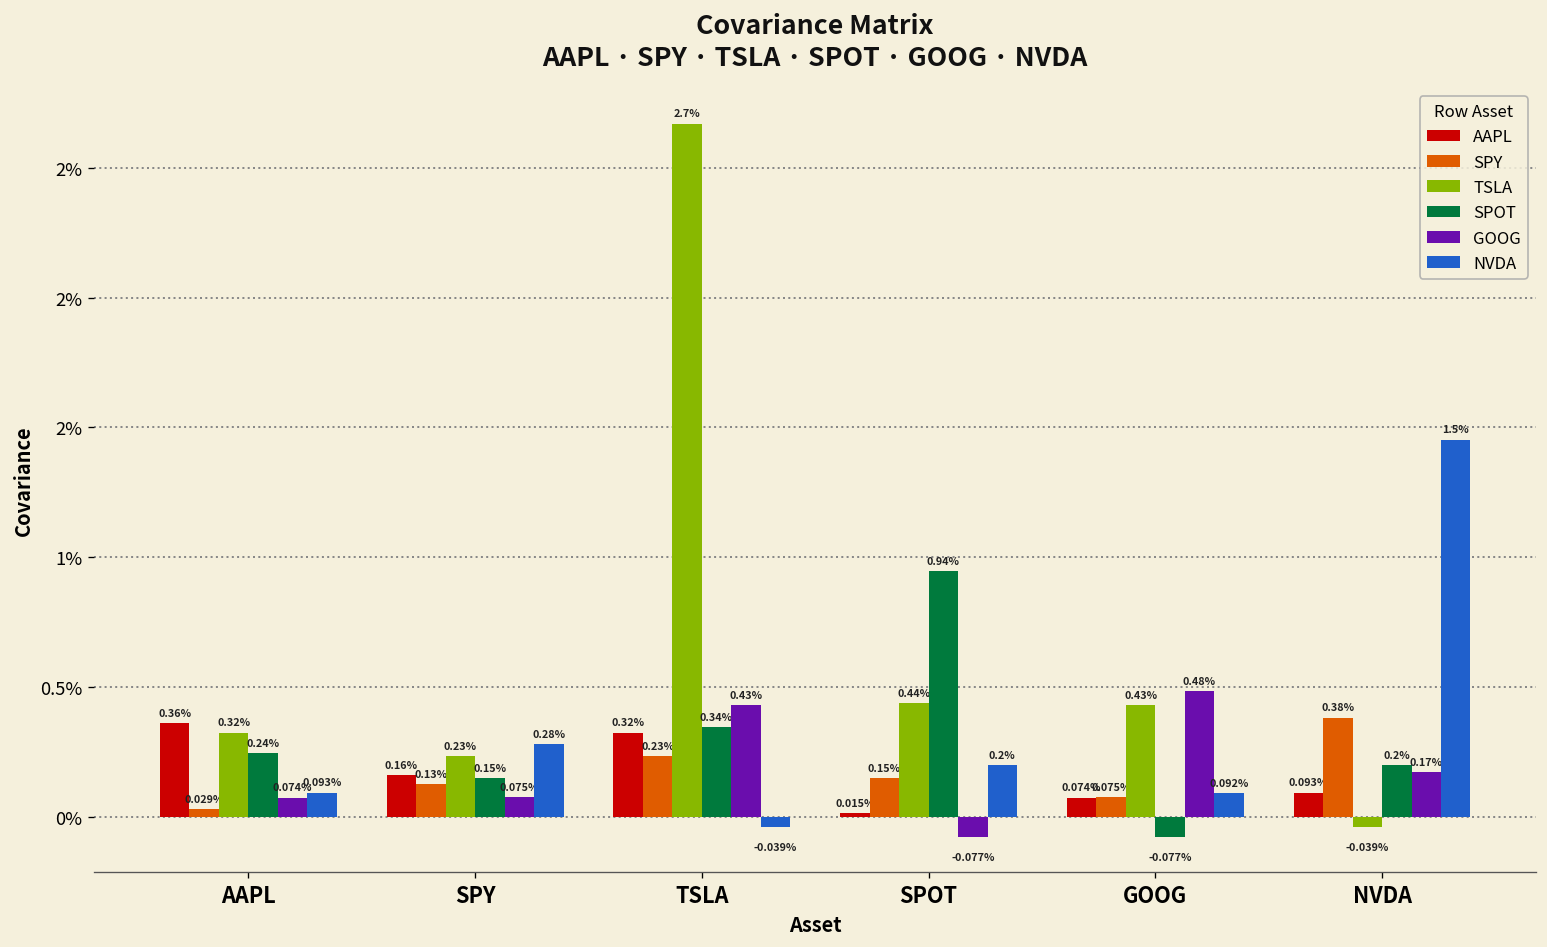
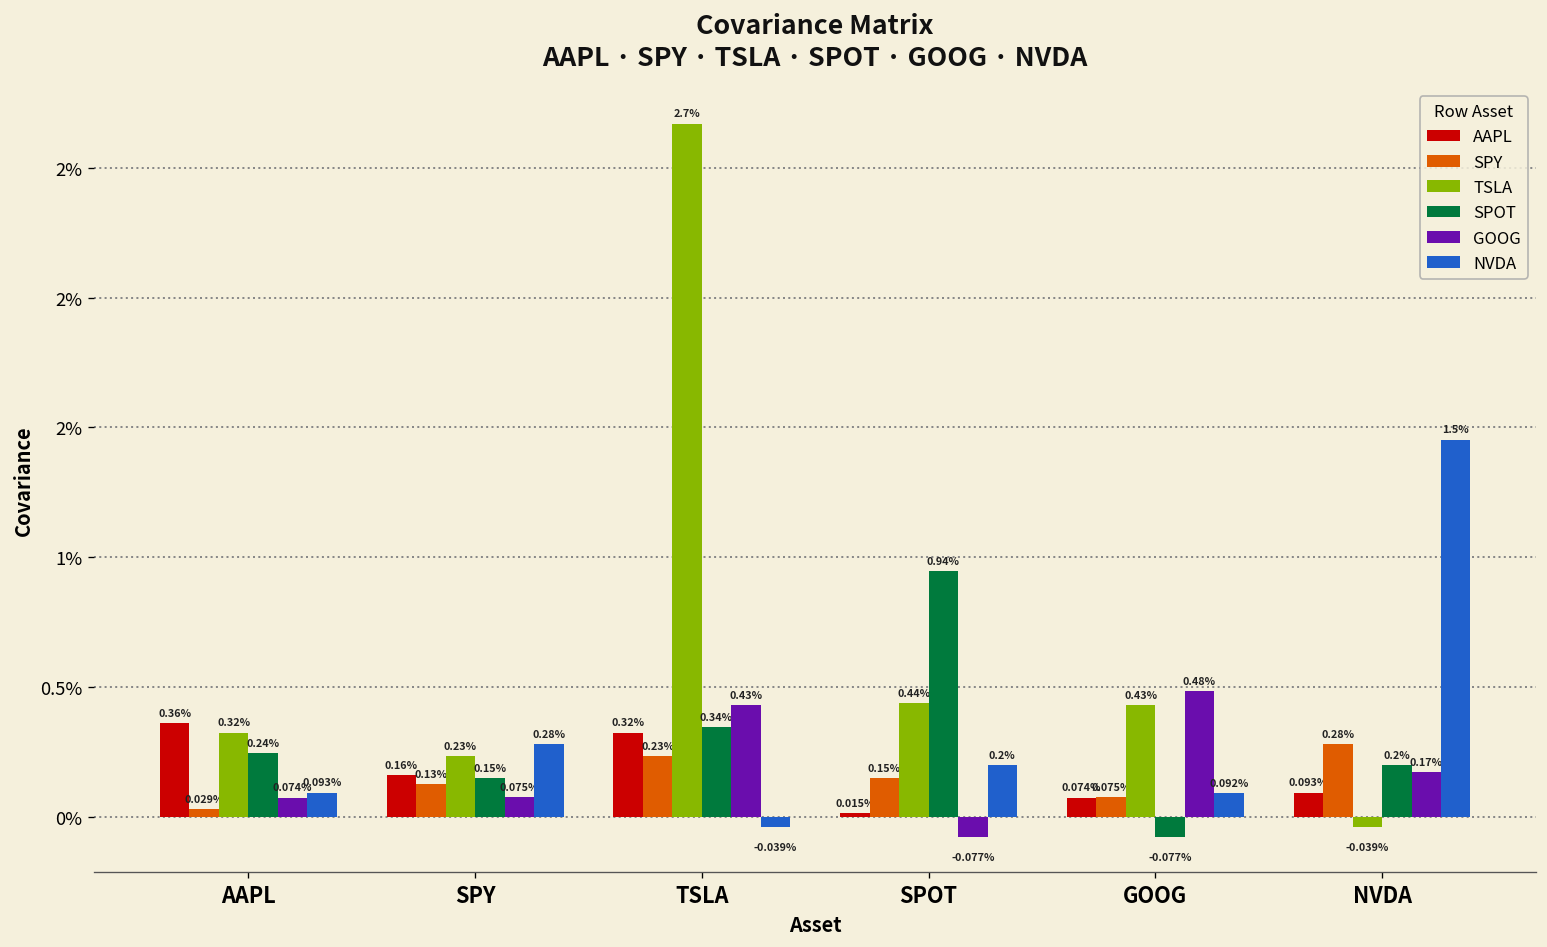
  {
    "AAPL": {
      "AAPL": "0.36%",
      "SPY": "0.16%",
      "TSLA": "0.32%",
      "SPOT": "0.015%",
      "NVDA": "0.093%"
    },
    "SPY": {
      "AAPL": "0.029%",
      "SPY": "0.13%",
      "TSLA": "0.23%",
      "SPOT": "0.15%",
-     "NVDA": "0.38%"
+     "NVDA": "0.28%"
    },
    "TSLA": {
      "AAPL": "0.32%",
      "SPY": "0.23%",
      "TSLA": "2.7%",
      "SPOT": "0.44%",
      "GOOG": "0.43%",
      "NVDA": "-0.039%"
    },
    "SPOT": {
      "AAPL": "0.24%",
      "SPY": "0.15%",
      "TSLA": "0.34%",
      "SPOT": "0.94%",
      "GOOG": "-0.077%",
      "NVDA": "0.2%"
    },
    "GOOG": {
      "AAPL": "0.074%",
      "SPY": "0.075%",
      "TSLA": "0.43%",
      "SPOT": "-0.077%",
      "GOOG": "0.48%",
      "NVDA": "0.17%"
    },
    "NVDA": {
      "AAPL": "0.093%",
      "SPY": "0.28%",
      "TSLA": "-0.039%",
      "SPOT": "0.2%",
      "GOOG": "0.092%",
      "NVDA": "1.5%"
    }
  }
